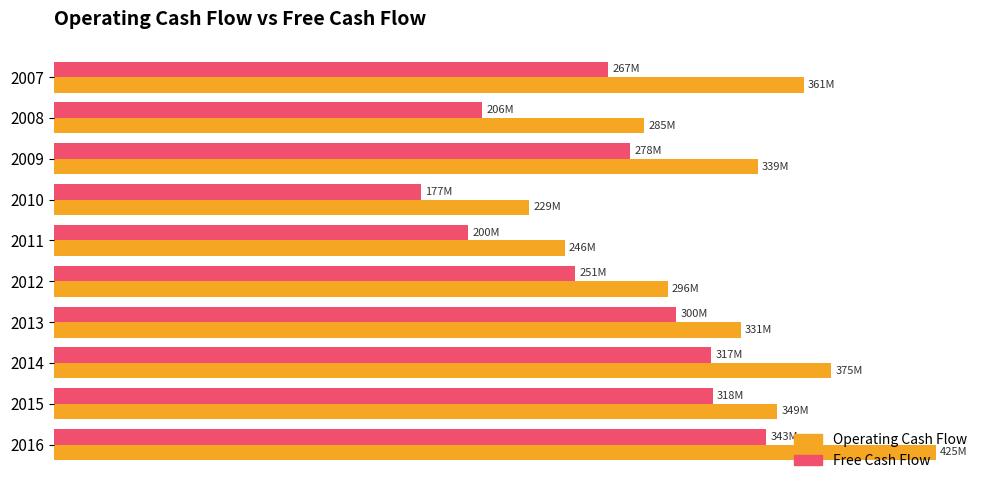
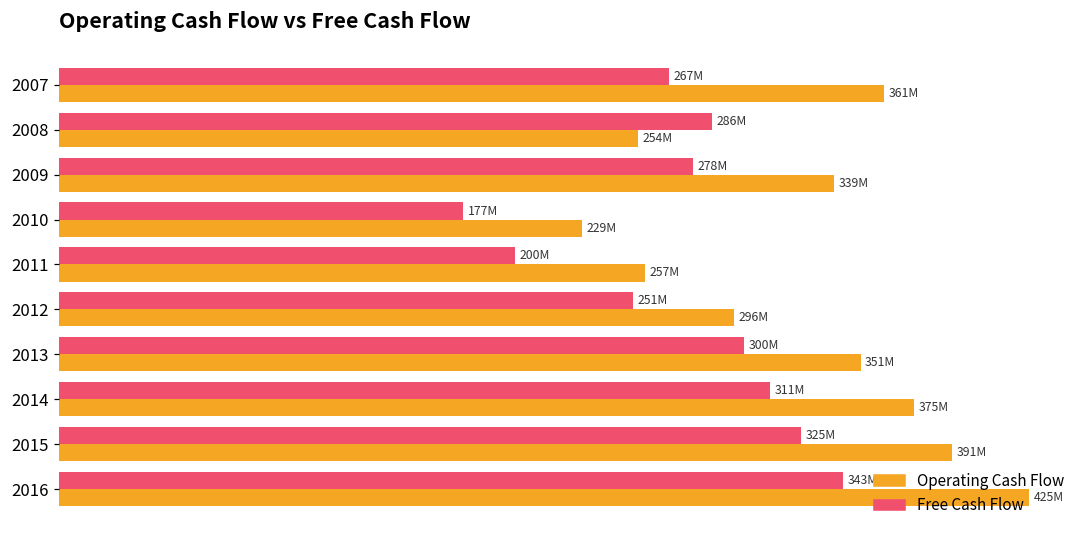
  {
    "Operating Cash Flow": {
      "2007": "361M",
-     "2008": "285M",
+     "2008": "254M",
      "2009": "339M",
      "2010": "229M",
-     "2011": "246M",
+     "2011": "257M",
      "2012": "296M",
-     "2013": "331M",
+     "2013": "351M",
      "2014": "375M",
-     "2015": "349M",
+     "2015": "391M",
      "2016": "425M"
    },
    "Free Cash Flow": {
      "2007": "267M",
-     "2008": "206M",
+     "2008": "286M",
      "2009": "278M",
      "2010": "177M",
      "2011": "200M",
      "2012": "251M",
      "2013": "300M",
-     "2014": "317M",
-     "2015": "318M",
+     "2014": "311M",
+     "2015": "325M",
      "2016": "343M"
    }
  }
